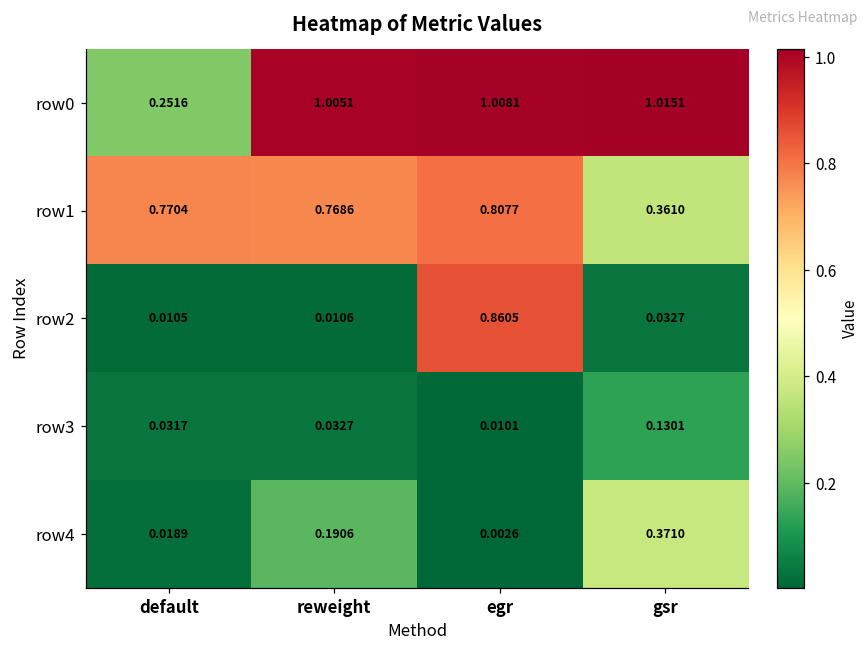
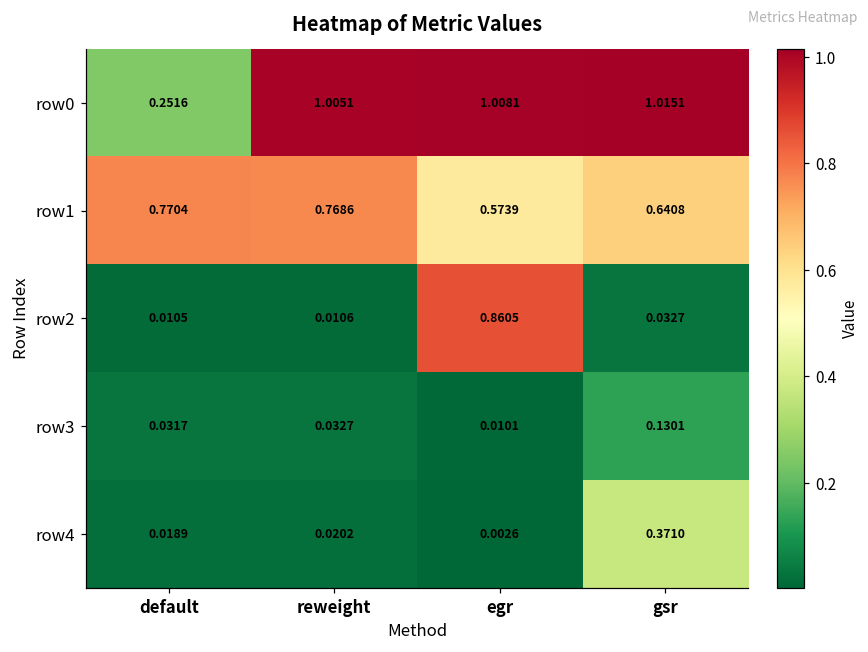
  {
    "row0": {
      "default": 0.2516,
      "reweight": 1.0051,
      "egr": 1.0081,
      "gsr": 1.0151
    },
    "row1": {
      "default": 0.7704,
      "reweight": 0.7686,
-     "egr": 0.8077,
-     "gsr": 0.3610
+     "egr": 0.5739,
+     "gsr": 0.6408
    },
    "row2": {
      "default": 0.0105,
      "reweight": 0.0106,
      "egr": 0.8605,
      "gsr": 0.0327
    },
    "row3": {
      "default": 0.0317,
      "reweight": 0.0327,
      "egr": 0.0101,
      "gsr": 0.1301
    },
    "row4": {
      "default": 0.0189,
-     "reweight": 0.1906,
+     "reweight": 0.0202,
      "egr": 0.0026,
      "gsr": 0.3710
    }
  }
